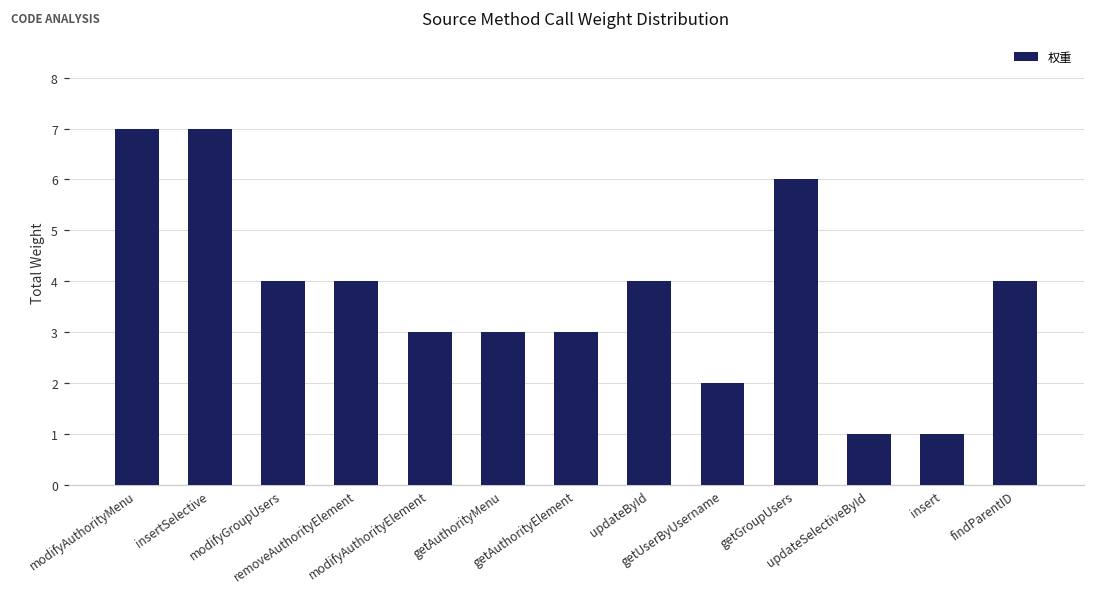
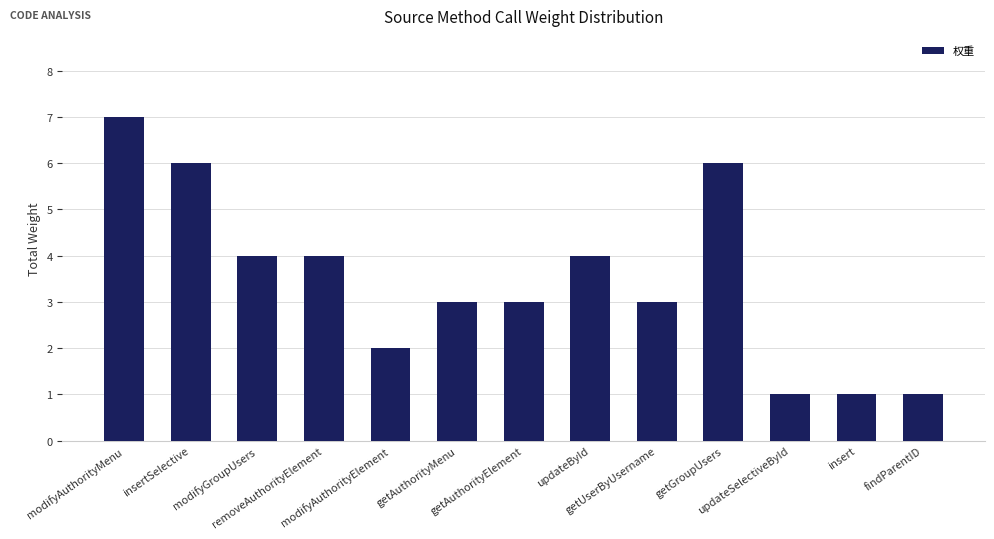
  {
    "modifyAuthorityMenu": 7,
-   "insertSelective": 7,
+   "insertSelective": 6,
    "modifyGroupUsers": 4,
    "removeAuthorityElement": 4,
-   "modifyAuthorityElement": 3,
+   "modifyAuthorityElement": 2,
    "getAuthorityMenu": 3,
    "getAuthorityElement": 3,
    "updateById": 4,
-   "getUserByUsername": 2,
+   "getUserByUsername": 3,
    "getGroupUsers": 6,
    "updateSelectiveById": 1,
    "insert": 1,
-   "findParentID": 4
+   "findParentID": 1
  }
